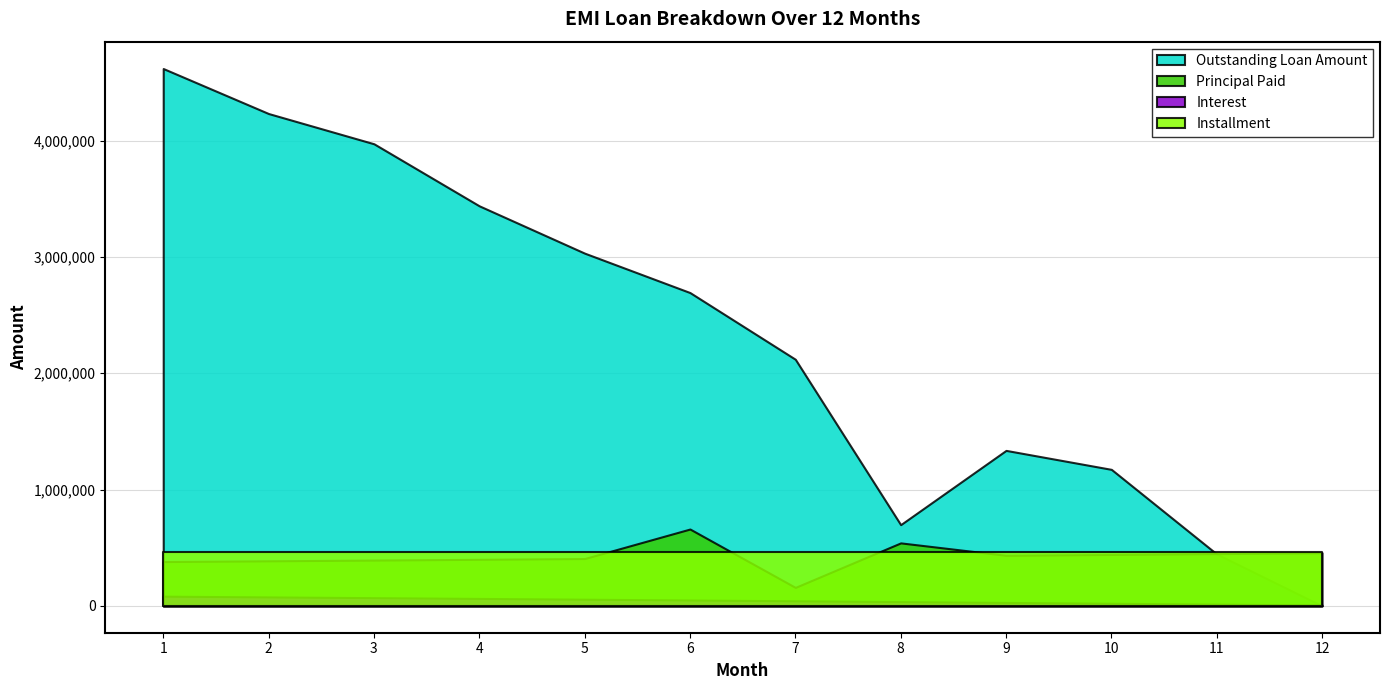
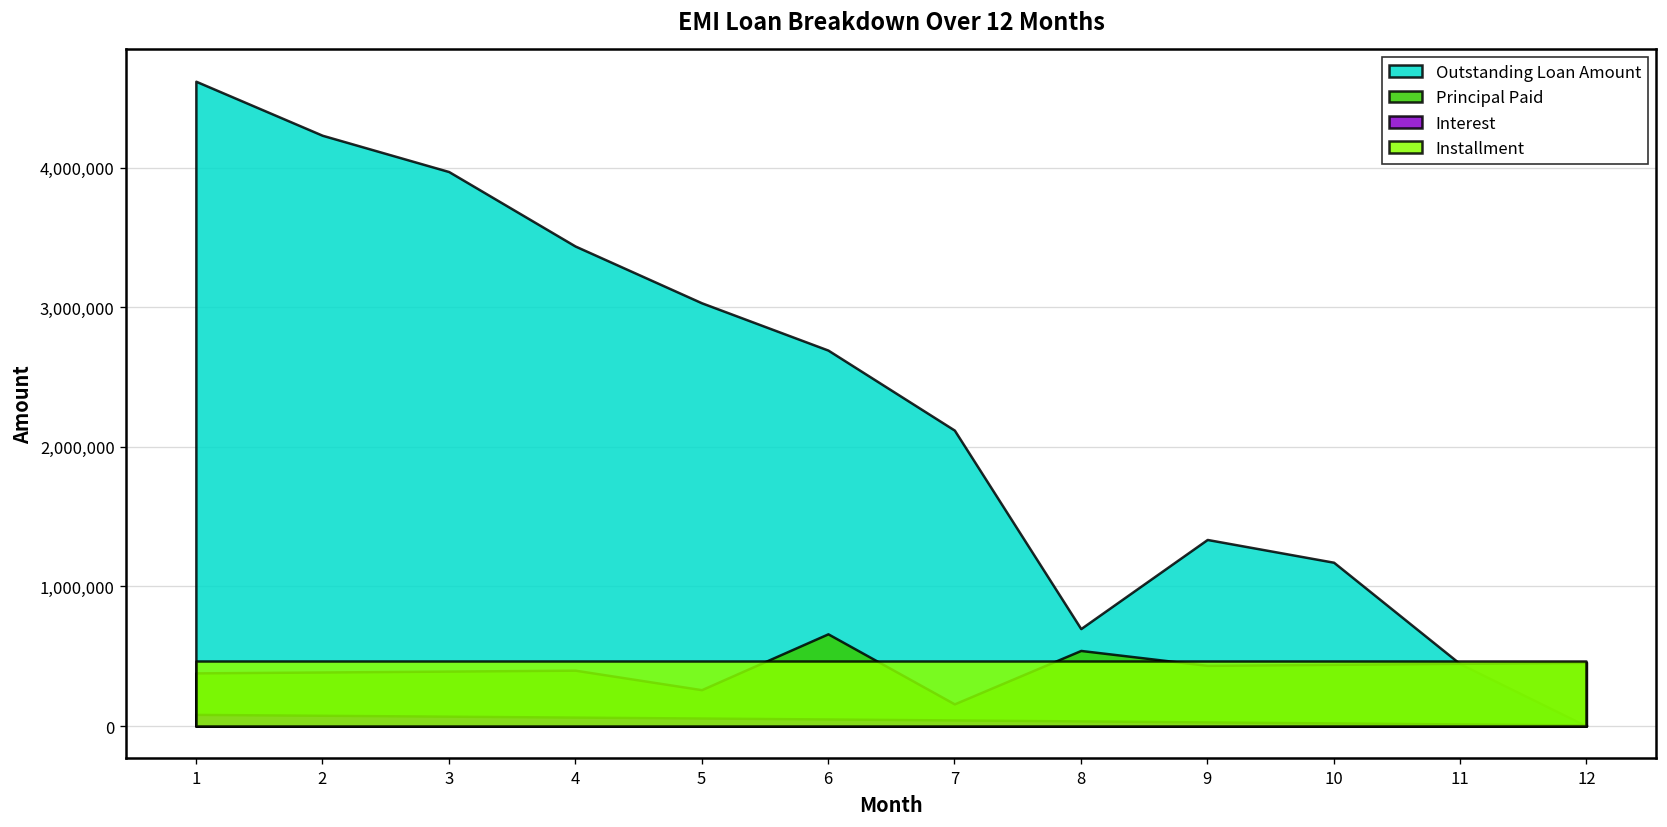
  {
    "Outstanding Loan Amount": {
      "1": "4,620,000",
      "2": "4,230,000",
      "3": "3,970,000",
      "4": "3,440,000",
      "5": "3,030,000",
      "6": "2,690,000",
      "7": "2,120,000",
      "8": "700,000",
      "9": "1,340,000",
      "10": "1,170,000"
    },
    "Principal Paid": {
      "1": "380,000",
      "2": "390,000",
      "3": "390,000",
      "4": "400,000",
-     "5": "410,000",
+     "5": "260,000",
      "6": "660,000",
      "7": "160,000",
      "8": "540,000",
      "9": "430,000",
      "10": "440,000"
    },
    "Interest": {
      "1": "80,000",
      "2": "80,000",
      "3": "70,000",
      "4": "60,000",
      "5": "60,000",
      "6": "50,000",
      "7": "40,000",
      "8": "40,000",
      "9": "30,000",
      "10": "20,000"
    },
    "Installment": {
      "1": "460,000",
      "2": "460,000",
      "3": "460,000",
      "4": "460,000",
      "5": "460,000",
      "6": "460,000",
      "7": "460,000",
      "8": "460,000",
      "9": "460,000",
      "10": "460,000"
    }
  }
